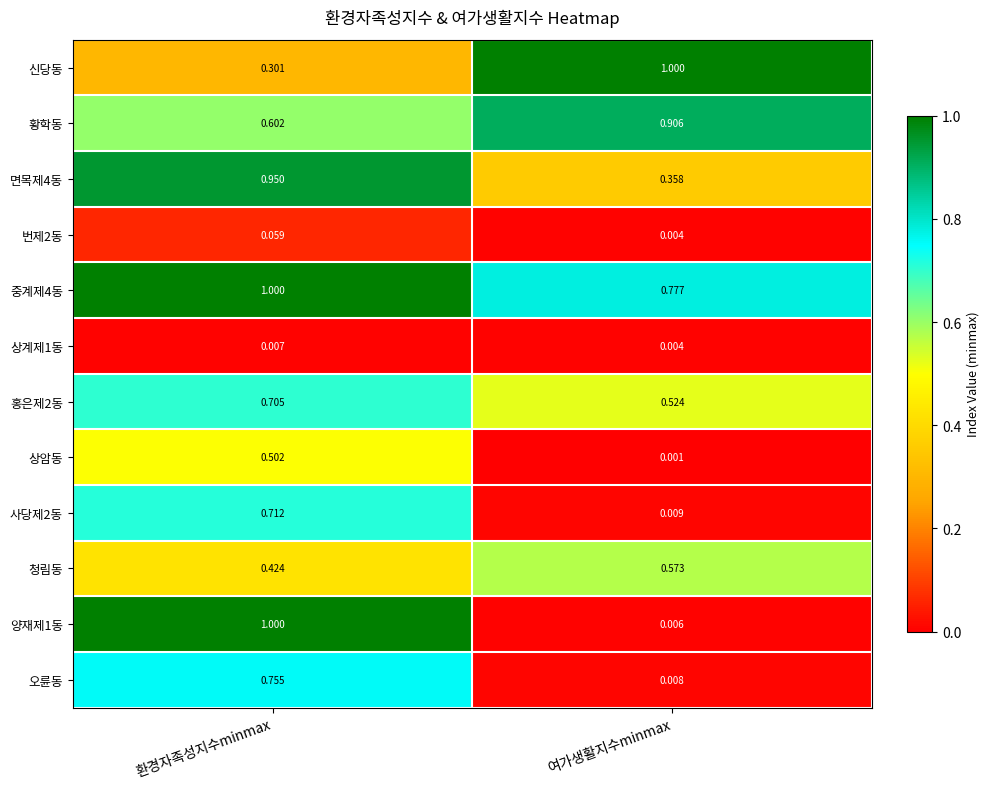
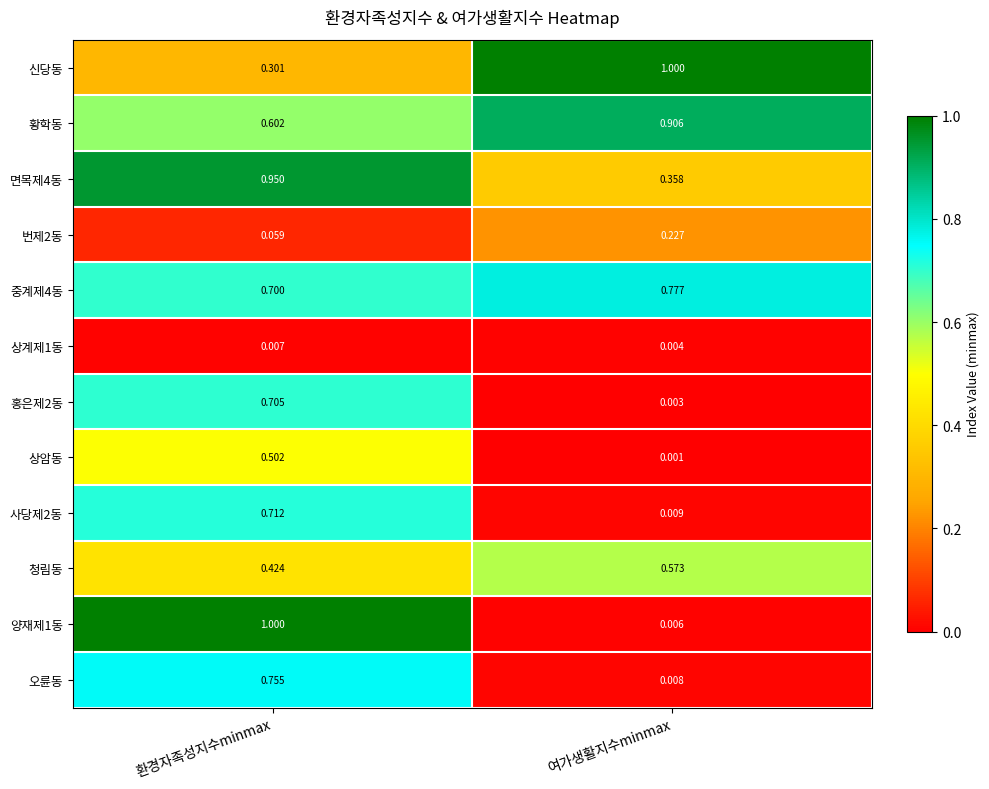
  {
    "신당동": {
      "환경자족성지수minmax": 0.301,
      "여가생활지수minmax": 1.000
    },
    "황학동": {
      "환경자족성지수minmax": 0.602,
      "여가생활지수minmax": 0.906
    },
    "면목제4동": {
      "환경자족성지수minmax": 0.950,
      "여가생활지수minmax": 0.358
    },
    "번제2동": {
      "환경자족성지수minmax": 0.059,
-     "여가생활지수minmax": 0.004
+     "여가생활지수minmax": 0.227
    },
    "중계제4동": {
-     "환경자족성지수minmax": 1.000,
+     "환경자족성지수minmax": 0.700,
      "여가생활지수minmax": 0.777
    },
    "상계제1동": {
      "환경자족성지수minmax": 0.007,
      "여가생활지수minmax": 0.004
    },
    "홍은제2동": {
      "환경자족성지수minmax": 0.705,
-     "여가생활지수minmax": 0.524
+     "여가생활지수minmax": 0.003
    },
    "상암동": {
      "환경자족성지수minmax": 0.502,
      "여가생활지수minmax": 0.001
    },
    "사당제2동": {
      "환경자족성지수minmax": 0.712,
      "여가생활지수minmax": 0.009
    },
    "청림동": {
      "환경자족성지수minmax": 0.424,
      "여가생활지수minmax": 0.573
    },
    "양재제1동": {
      "환경자족성지수minmax": 1.000,
      "여가생활지수minmax": 0.006
    },
    "오륜동": {
      "환경자족성지수minmax": 0.755,
      "여가생활지수minmax": 0.008
    }
  }
